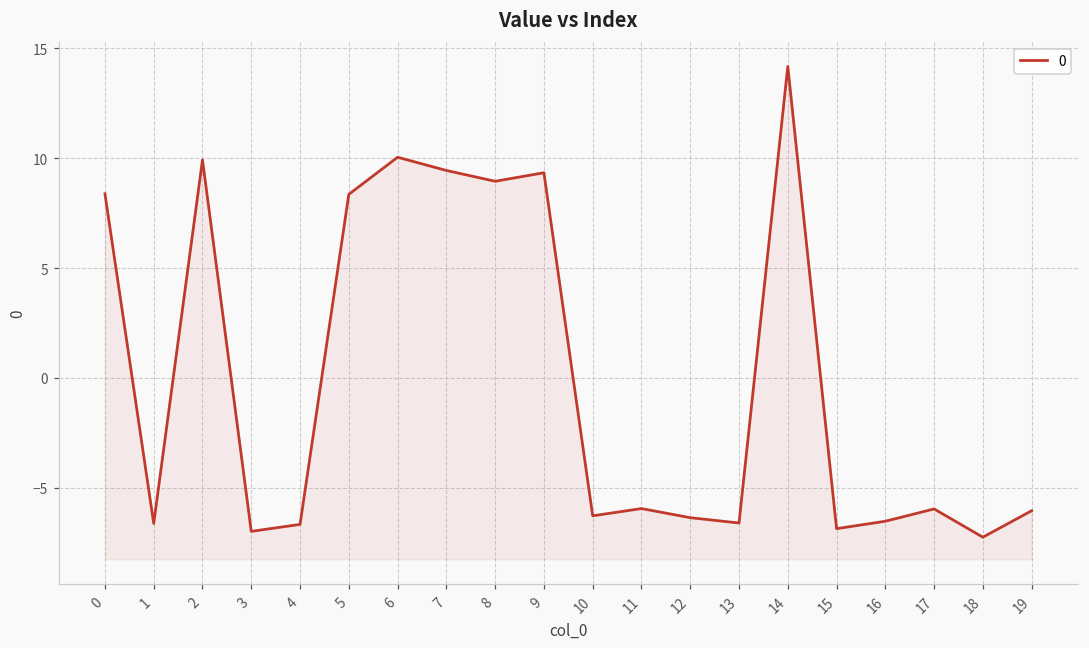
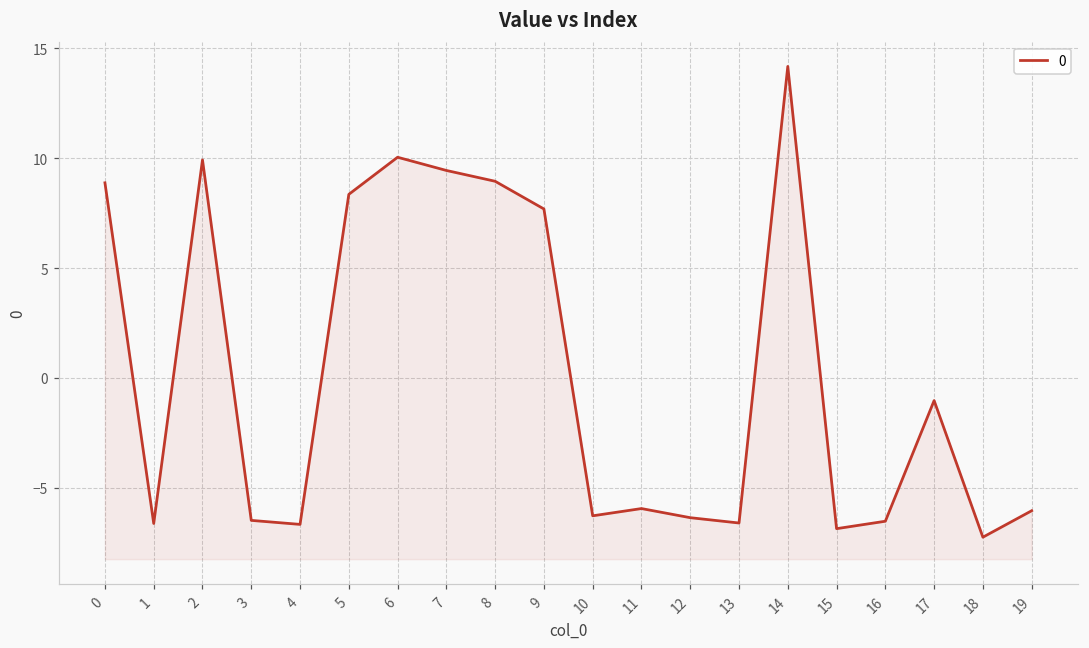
  {
-   "0": 8.4,
+   "0": 8.9,
    "1": -6.6,
    "2": 9.9,
-   "3": -7.0,
+   "3": -6.5,
    "4": -6.7,
    "5": 8.4,
    "6": 10.0,
    "7": 9.4,
    "8": 9.0,
-   "9": 9.3,
+   "9": 7.7,
    "10": -6.3,
    "11": -5.9,
    "12": -6.4,
    "13": -6.6,
    "14": 14.2,
    "15": -6.9,
    "16": -6.5,
-   "17": -6.0,
+   "17": -1.0,
    "18": -7.3,
    "19": -6.0
  }
